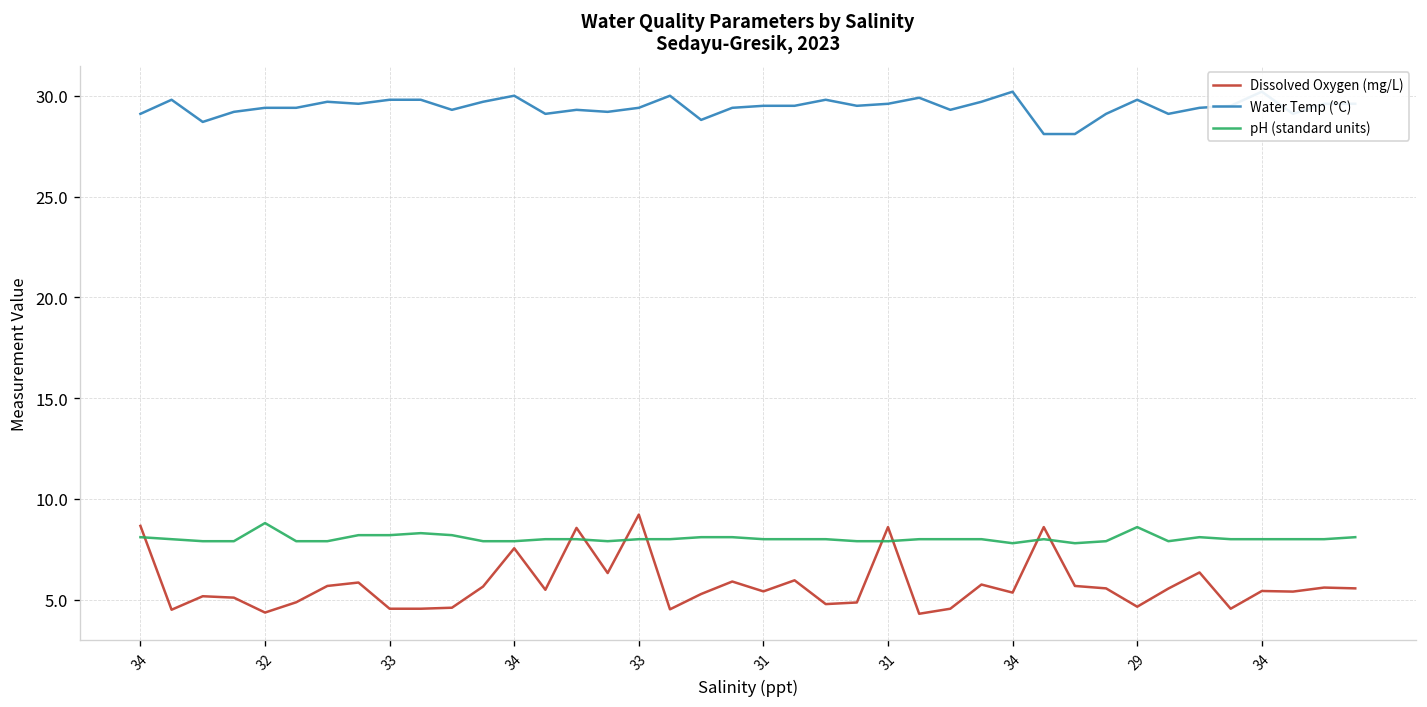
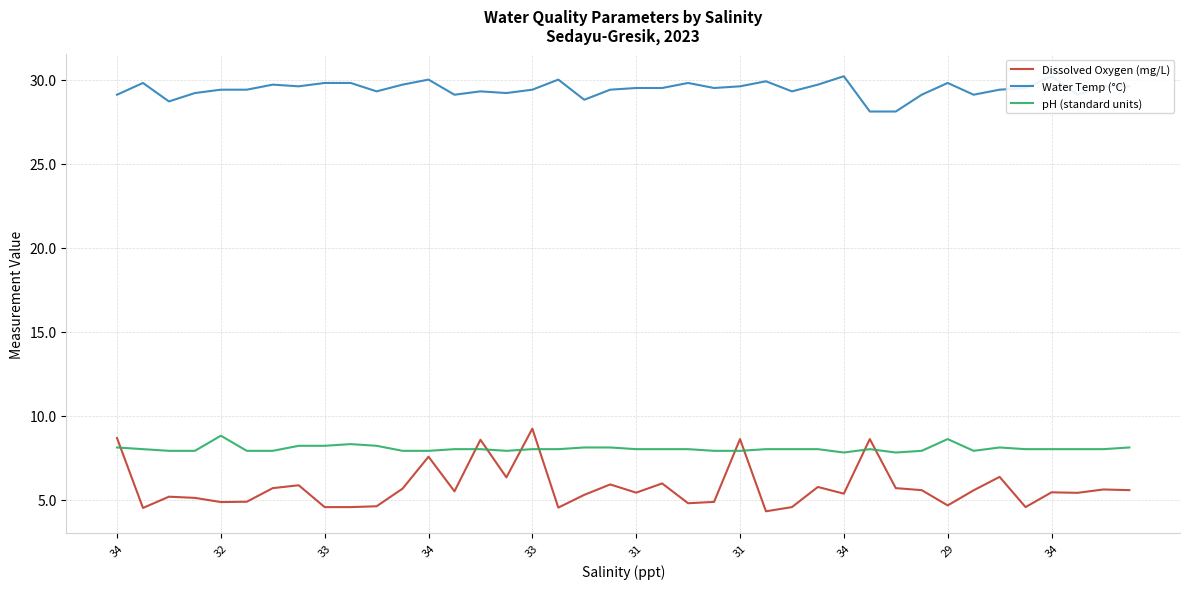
  {
    "Dissolved Oxygen (mg/L)": {
-     "32": 4.4
+     "32": 4.9
    },
    "Water Temp (°C)": {
      "32": 29.4
    },
    "pH (standard units)": {
      "32": 8.8
    }
  }
